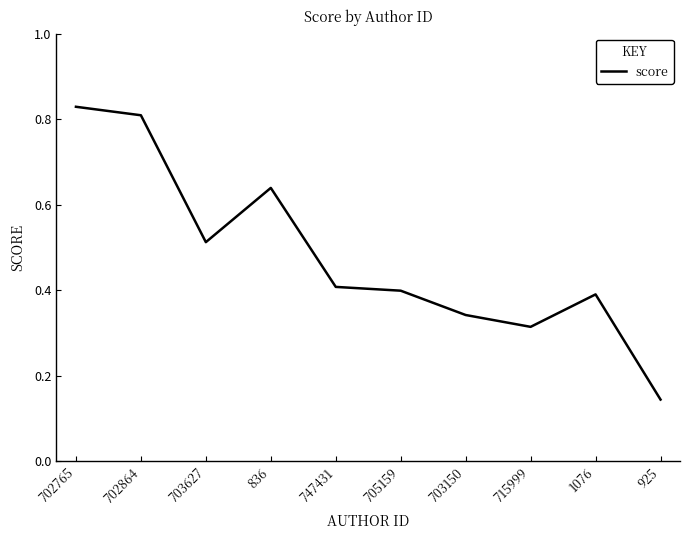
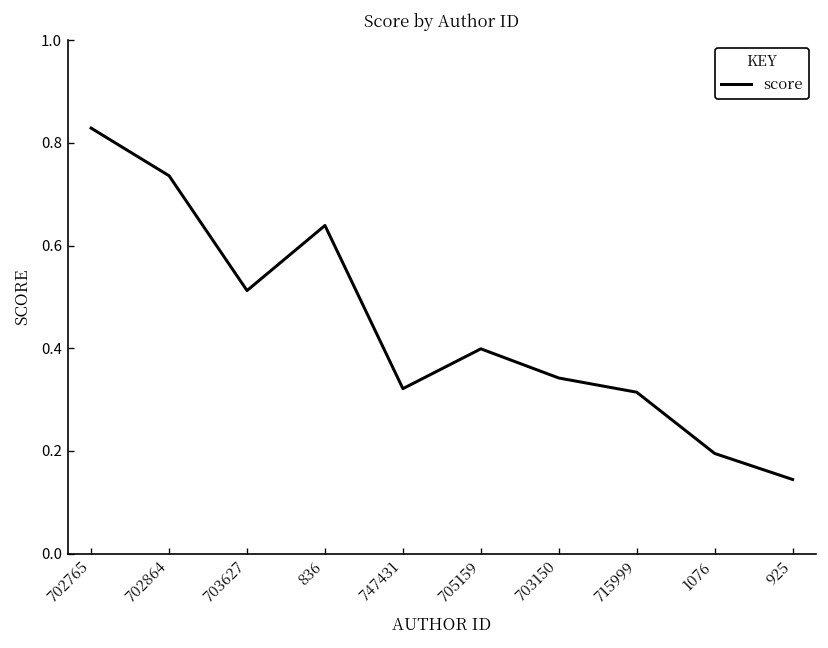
  {
    "702765": 0.83,
-   "702864": 0.81,
+   "702864": 0.74,
    "703627": 0.51,
    "836": 0.64,
-   "747431": 0.41,
+   "747431": 0.32,
    "705159": 0.40,
    "703150": 0.34,
    "715999": 0.31,
-   "1076": 0.39,
+   "1076": 0.19,
    "925": 0.14
  }
